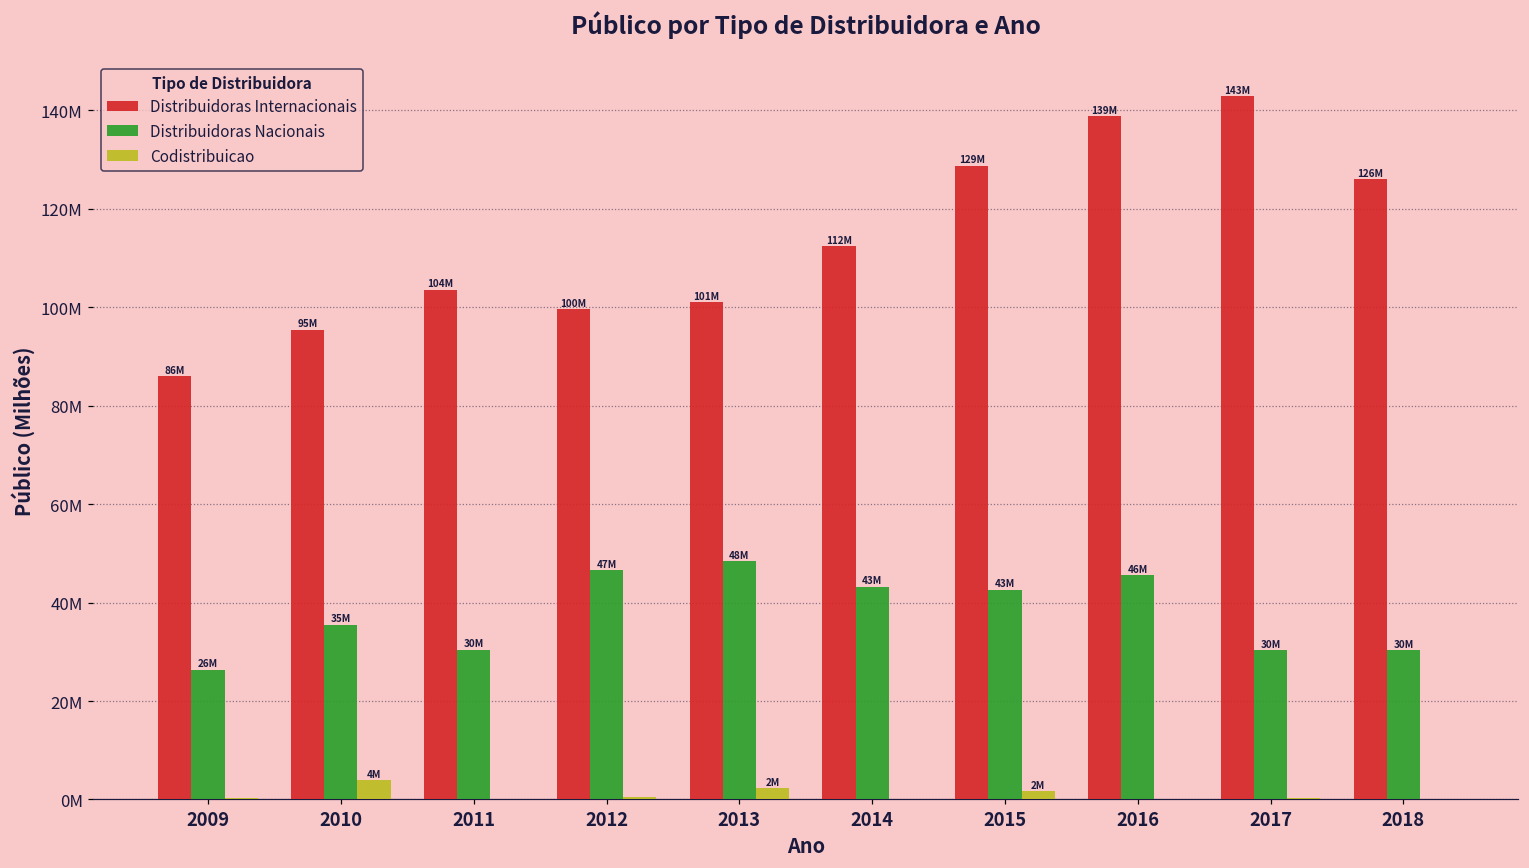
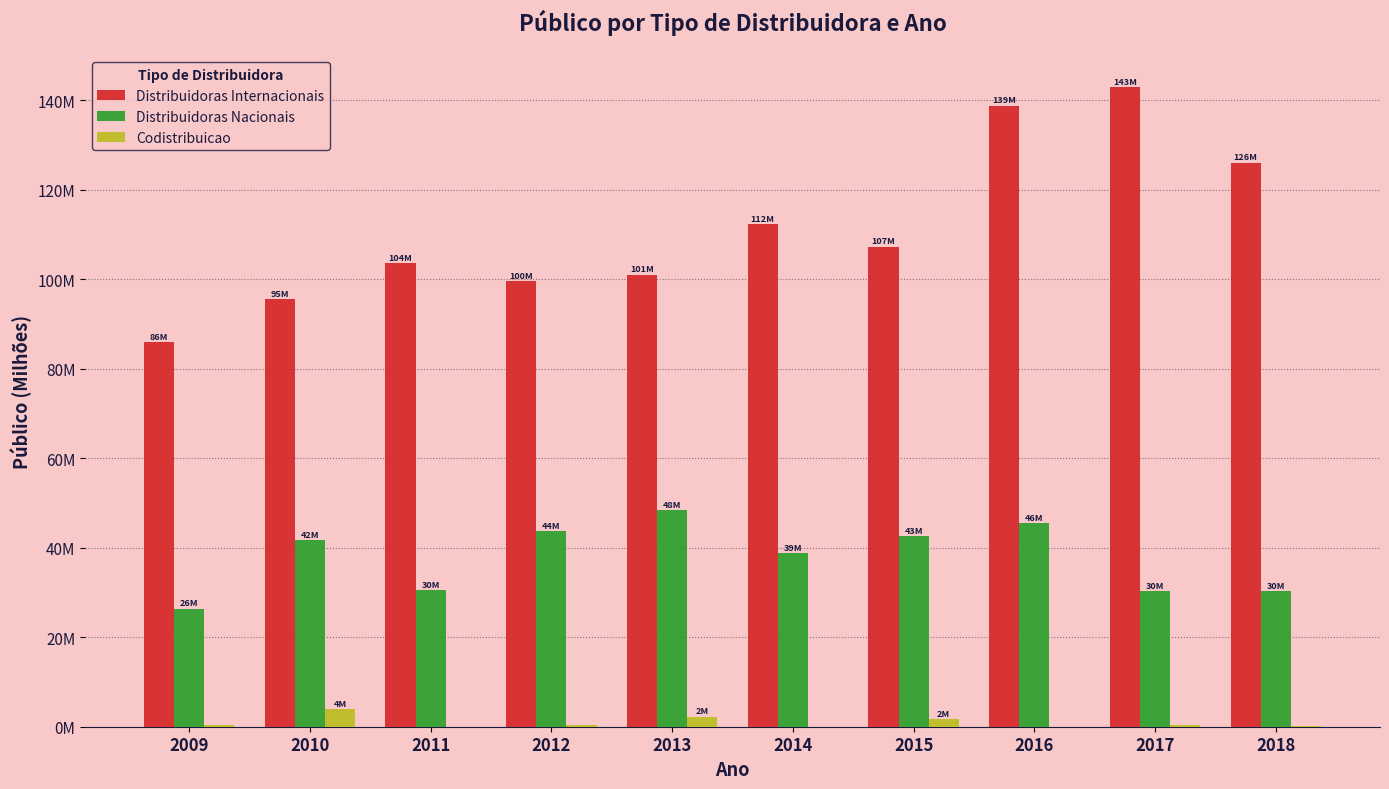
  {
    "Distribuidoras Internacionais": {
      "2009": "86M",
      "2010": "95M",
      "2011": "104M",
      "2012": "100M",
      "2013": "101M",
      "2014": "112M",
-     "2015": "129M",
+     "2015": "107M",
      "2016": "139M",
      "2017": "143M",
      "2018": "126M"
    },
    "Distribuidoras Nacionais": {
      "2009": "26M",
-     "2010": "35M",
+     "2010": "42M",
      "2011": "30M",
-     "2012": "47M",
+     "2012": "44M",
      "2013": "48M",
-     "2014": "43M",
+     "2014": "39M",
      "2015": "43M",
      "2016": "46M",
      "2017": "30M",
      "2018": "30M"
    },
    "Codistribuicao": {
      "2010": "4M",
      "2013": "2M",
      "2015": "2M"
    }
  }
